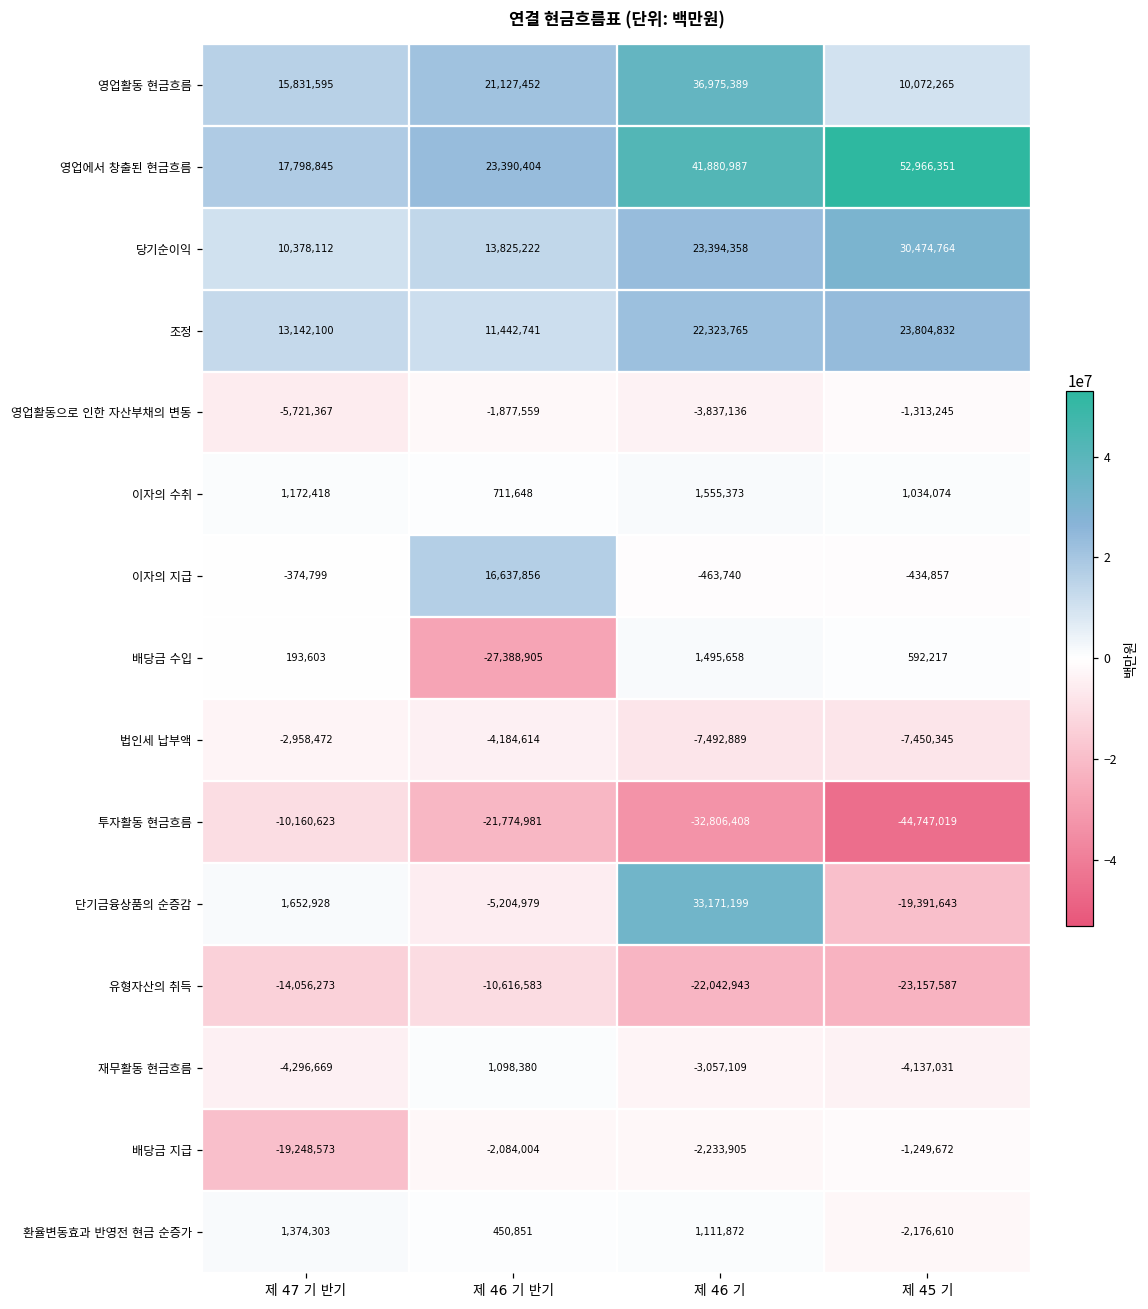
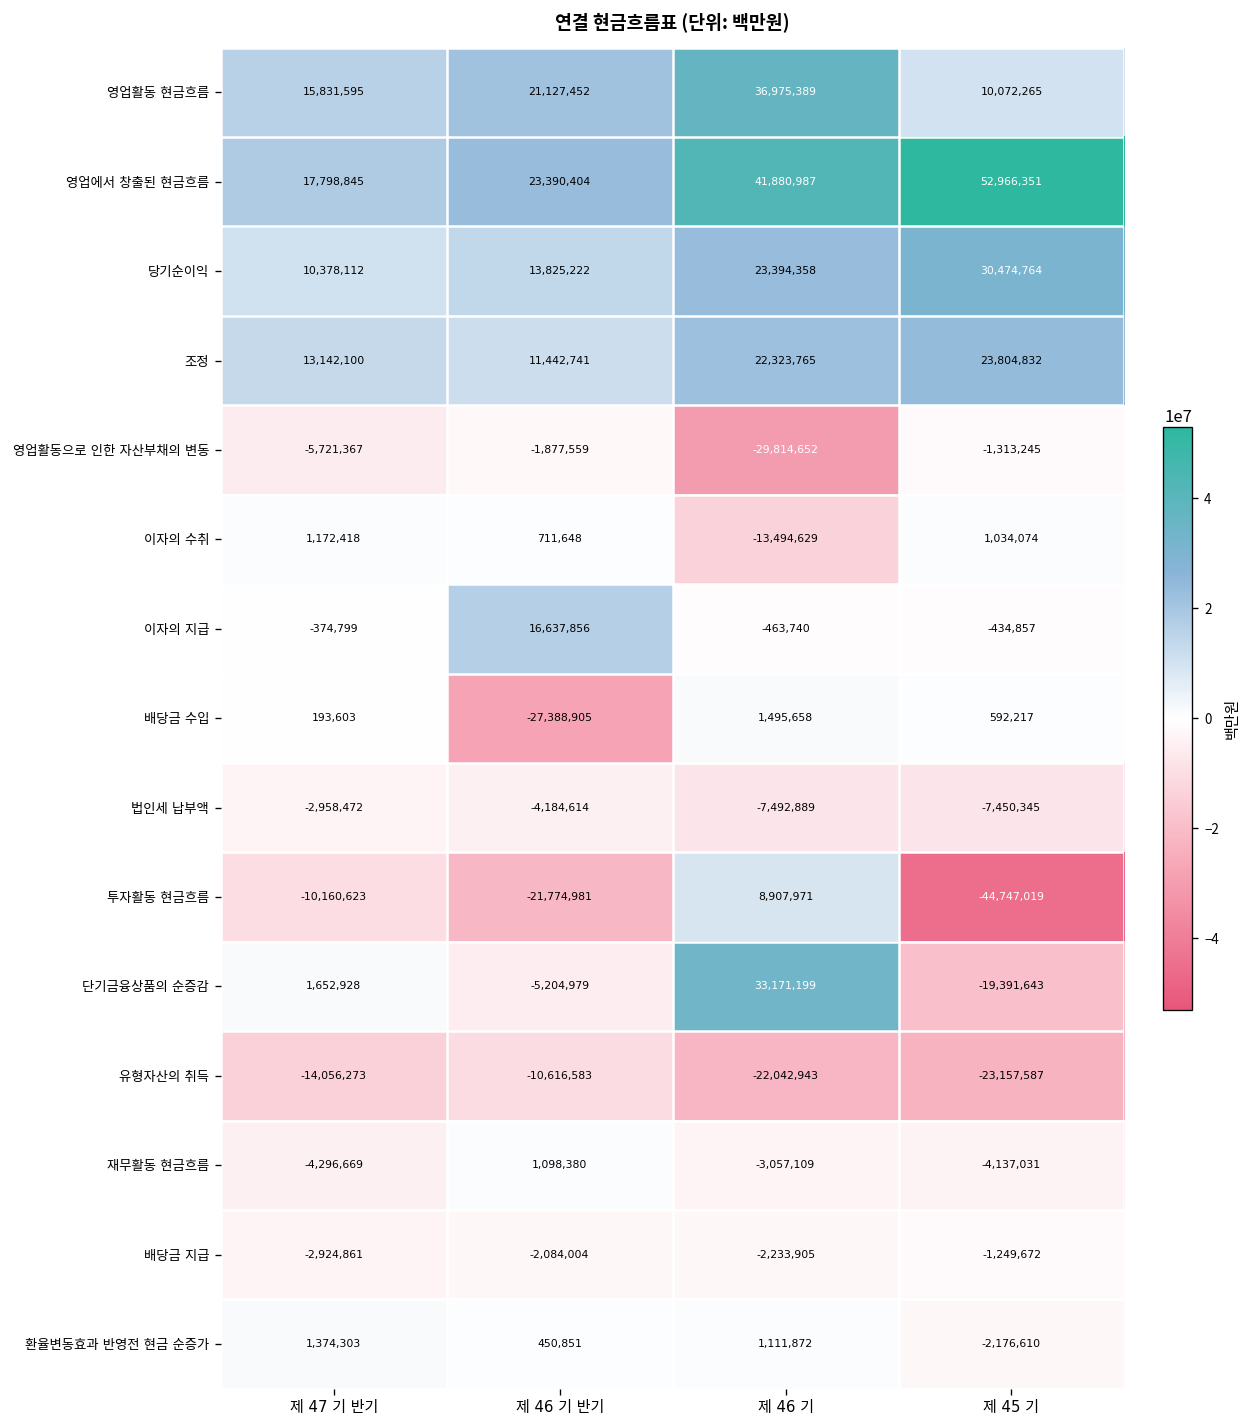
  {
    "영업활동 현금흐름": {
      "제 47 기 반기": "15,831,595",
      "제 46 기 반기": "21,127,452",
      "제 46 기": "36,975,389",
      "제 45 기": "10,072,265"
    },
    "영업에서 창출된 현금흐름": {
      "제 47 기 반기": "17,798,845",
      "제 46 기 반기": "23,390,404",
      "제 46 기": "41,880,987",
      "제 45 기": "52,966,351"
    },
    "당기순이익": {
      "제 47 기 반기": "10,378,112",
      "제 46 기 반기": "13,825,222",
      "제 46 기": "23,394,358",
      "제 45 기": "30,474,764"
    },
    "조정": {
      "제 47 기 반기": "13,142,100",
      "제 46 기 반기": "11,442,741",
      "제 46 기": "22,323,765",
      "제 45 기": "23,804,832"
    },
    "영업활동으로 인한 자산부채의 변동": {
      "제 47 기 반기": "-5,721,367",
      "제 46 기 반기": "-1,877,559",
-     "제 46 기": "-3,837,136",
+     "제 46 기": "-29,814,652",
      "제 45 기": "-1,313,245"
    },
    "이자의 수취": {
      "제 47 기 반기": "1,172,418",
      "제 46 기 반기": "711,648",
-     "제 46 기": "1,555,373",
+     "제 46 기": "-13,494,629",
      "제 45 기": "1,034,074"
    },
    "이자의 지급": {
      "제 47 기 반기": "-374,799",
      "제 46 기 반기": "16,637,856",
      "제 46 기": "-463,740",
      "제 45 기": "-434,857"
    },
    "배당금 수입": {
      "제 47 기 반기": "193,603",
      "제 46 기 반기": "-27,388,905",
      "제 46 기": "1,495,658",
      "제 45 기": "592,217"
    },
    "법인세 납부액": {
      "제 47 기 반기": "-2,958,472",
      "제 46 기 반기": "-4,184,614",
      "제 46 기": "-7,492,889",
      "제 45 기": "-7,450,345"
    },
    "투자활동 현금흐름": {
      "제 47 기 반기": "-10,160,623",
      "제 46 기 반기": "-21,774,981",
-     "제 46 기": "-32,806,408",
+     "제 46 기": "8,907,971",
      "제 45 기": "-44,747,019"
    },
    "단기금융상품의 순증감": {
      "제 47 기 반기": "1,652,928",
      "제 46 기 반기": "-5,204,979",
      "제 46 기": "33,171,199",
      "제 45 기": "-19,391,643"
    },
    "유형자산의 취득": {
      "제 47 기 반기": "-14,056,273",
      "제 46 기 반기": "-10,616,583",
      "제 46 기": "-22,042,943",
      "제 45 기": "-23,157,587"
    },
    "재무활동 현금흐름": {
      "제 47 기 반기": "-4,296,669",
      "제 46 기 반기": "1,098,380",
      "제 46 기": "-3,057,109",
      "제 45 기": "-4,137,031"
    },
    "배당금 지급": {
-     "제 47 기 반기": "-19,248,573",
+     "제 47 기 반기": "-2,924,861",
      "제 46 기 반기": "-2,084,004",
      "제 46 기": "-2,233,905",
      "제 45 기": "-1,249,672"
    },
    "환율변동효과 반영전 현금 순증가": {
      "제 47 기 반기": "1,374,303",
      "제 46 기 반기": "450,851",
      "제 46 기": "1,111,872",
      "제 45 기": "-2,176,610"
    }
  }
